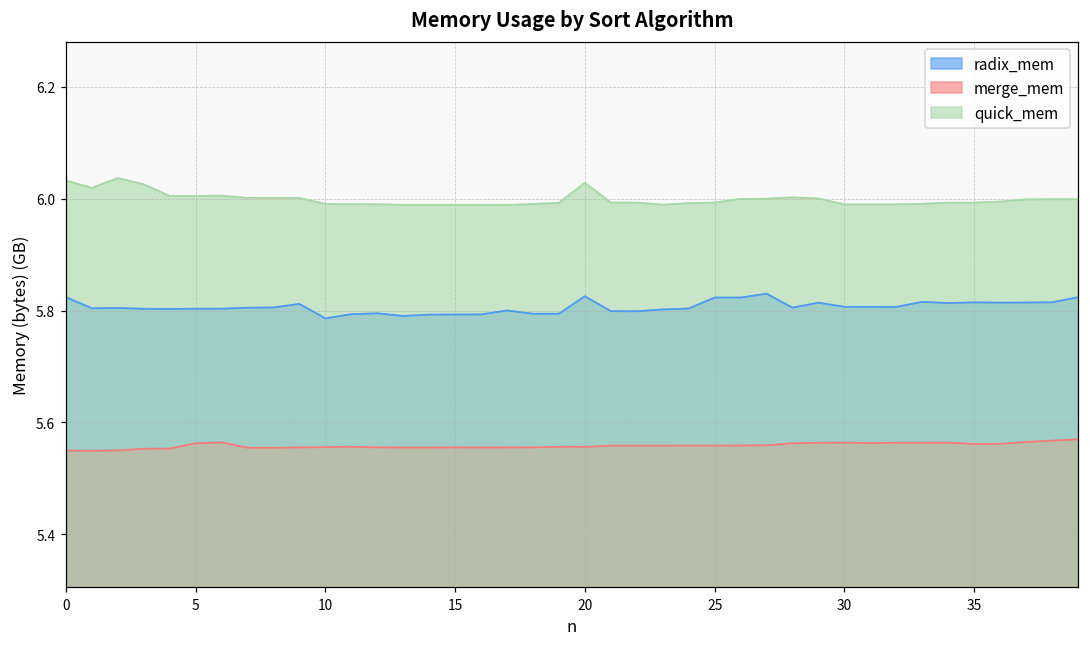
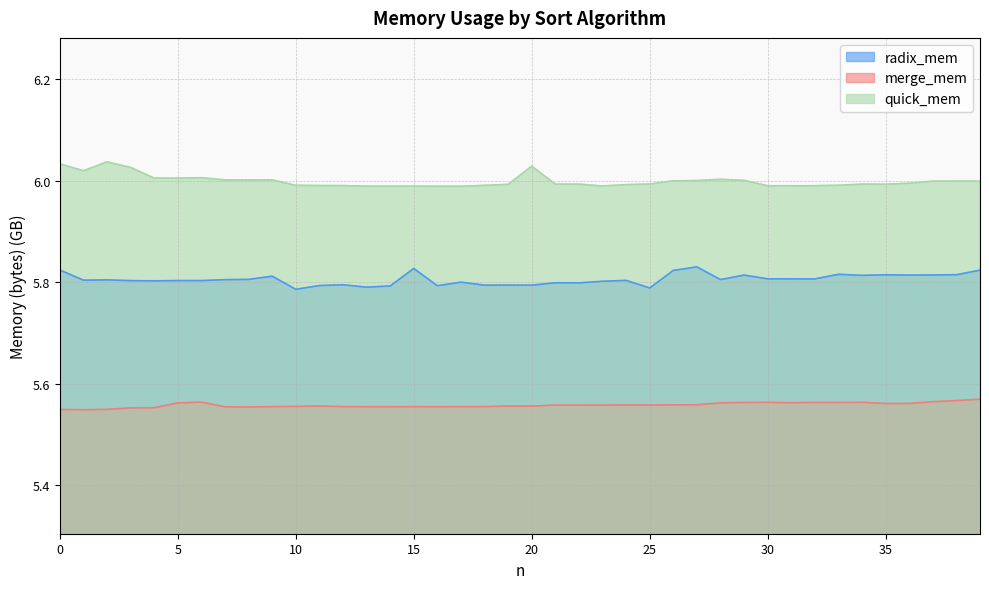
  {
    "radix_mem": {
      "0": 5.82,
      "5": 5.80,
      "10": 5.79,
-     "15": 5.79,
-     "20": 5.83,
-     "25": 5.82,
+     "15": 5.83,
+     "20": 5.79,
+     "25": 5.79,
      "30": 5.81,
      "35": 5.81
    },
    "merge_mem": {
      "0": 5.55,
      "5": 5.56,
      "10": 5.56,
      "15": 5.56,
      "20": 5.56,
      "25": 5.56,
      "30": 5.56,
      "35": 5.56
    },
    "quick_mem": {
      "0": 6.03,
      "5": 6.00,
      "10": 5.99,
      "15": 5.99,
      "20": 6.03,
      "25": 5.99,
      "30": 5.99,
      "35": 5.99
    }
  }
